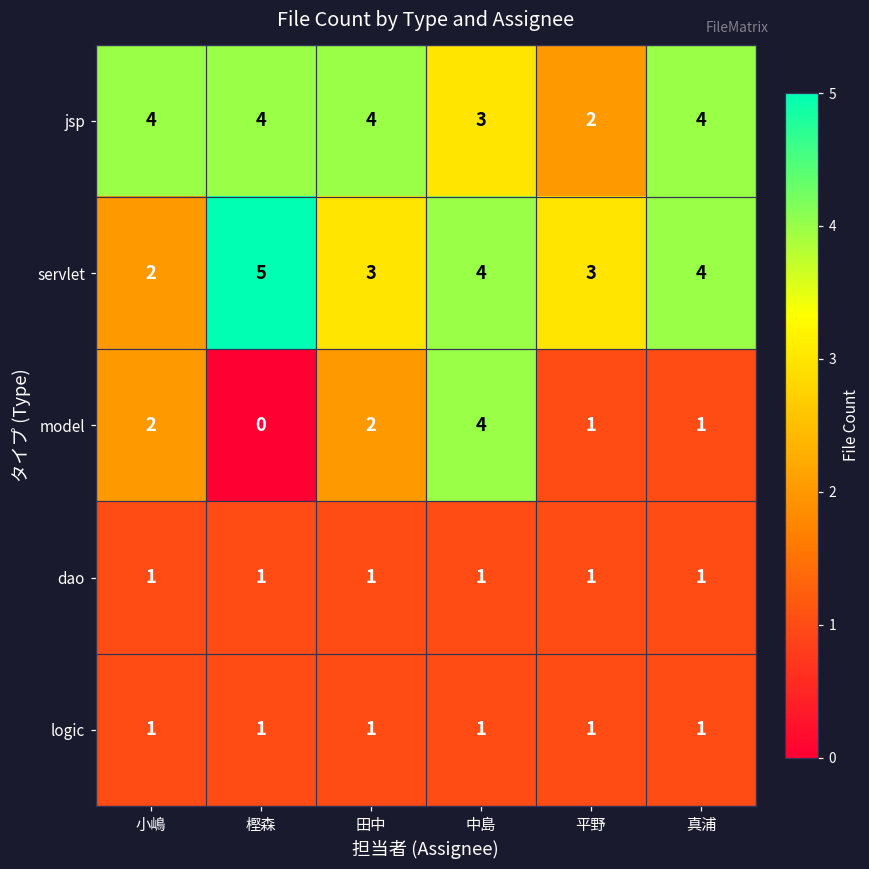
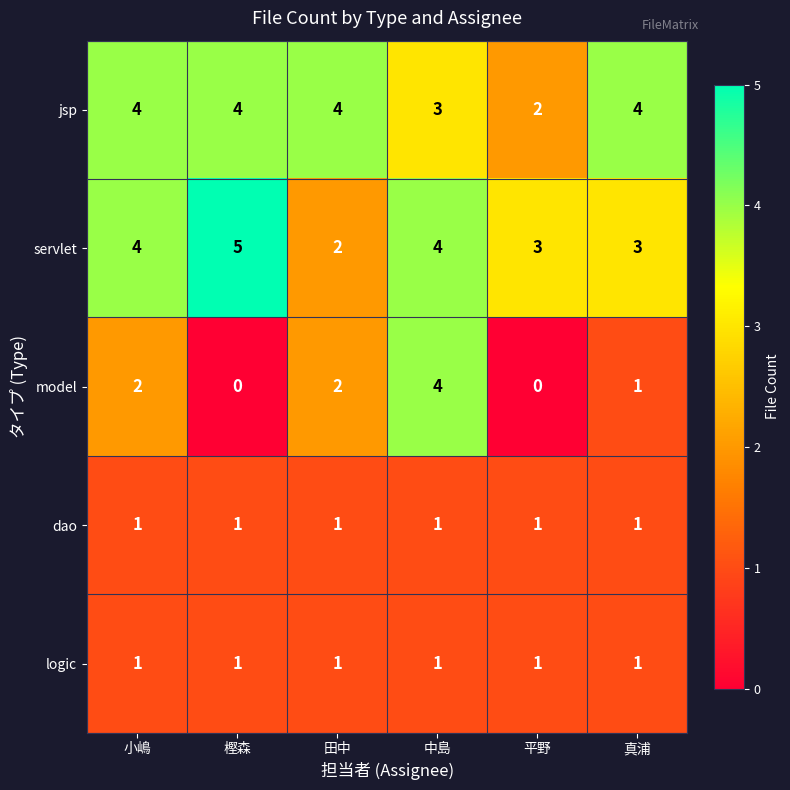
  {
    "jsp": {
      "小嶋": 4,
      "樫森": 4,
      "田中": 4,
      "中島": 3,
      "平野": 2,
      "真浦": 4
    },
    "servlet": {
-     "小嶋": 2,
+     "小嶋": 4,
      "樫森": 5,
-     "田中": 3,
+     "田中": 2,
      "中島": 4,
      "平野": 3,
-     "真浦": 4
+     "真浦": 3
    },
    "model": {
      "小嶋": 2,
      "樫森": 0,
      "田中": 2,
      "中島": 4,
-     "平野": 1,
+     "平野": 0,
      "真浦": 1
    },
    "dao": {
      "小嶋": 1,
      "樫森": 1,
      "田中": 1,
      "中島": 1,
      "平野": 1,
      "真浦": 1
    },
    "logic": {
      "小嶋": 1,
      "樫森": 1,
      "田中": 1,
      "中島": 1,
      "平野": 1,
      "真浦": 1
    }
  }
